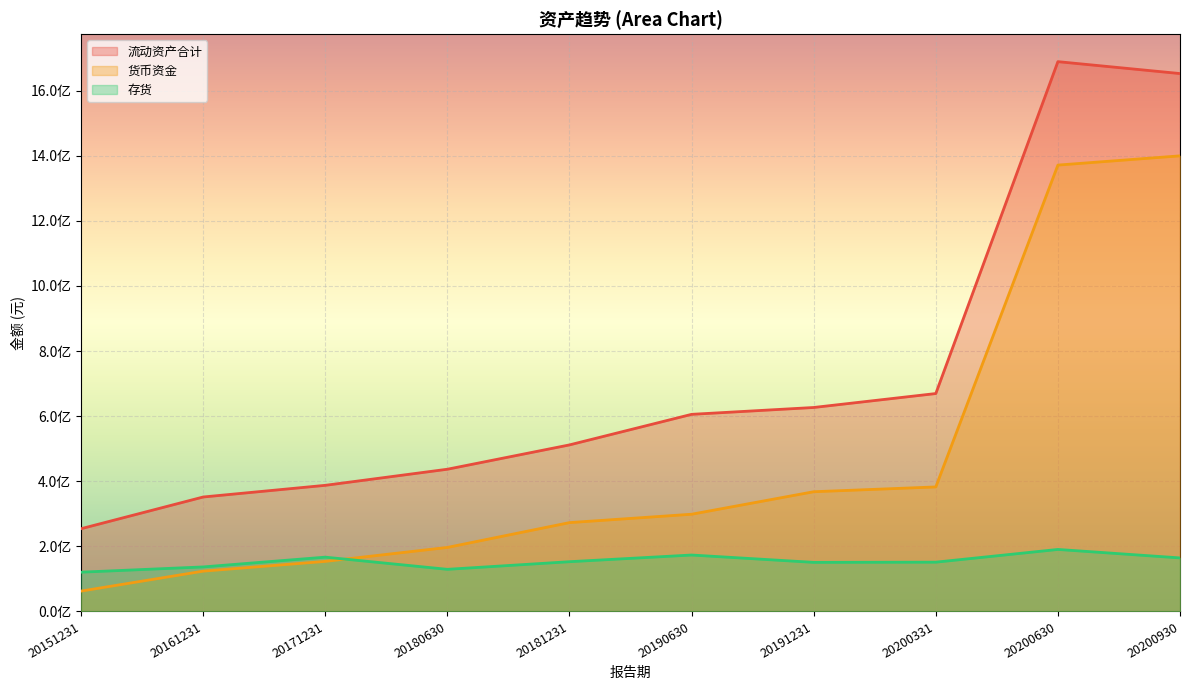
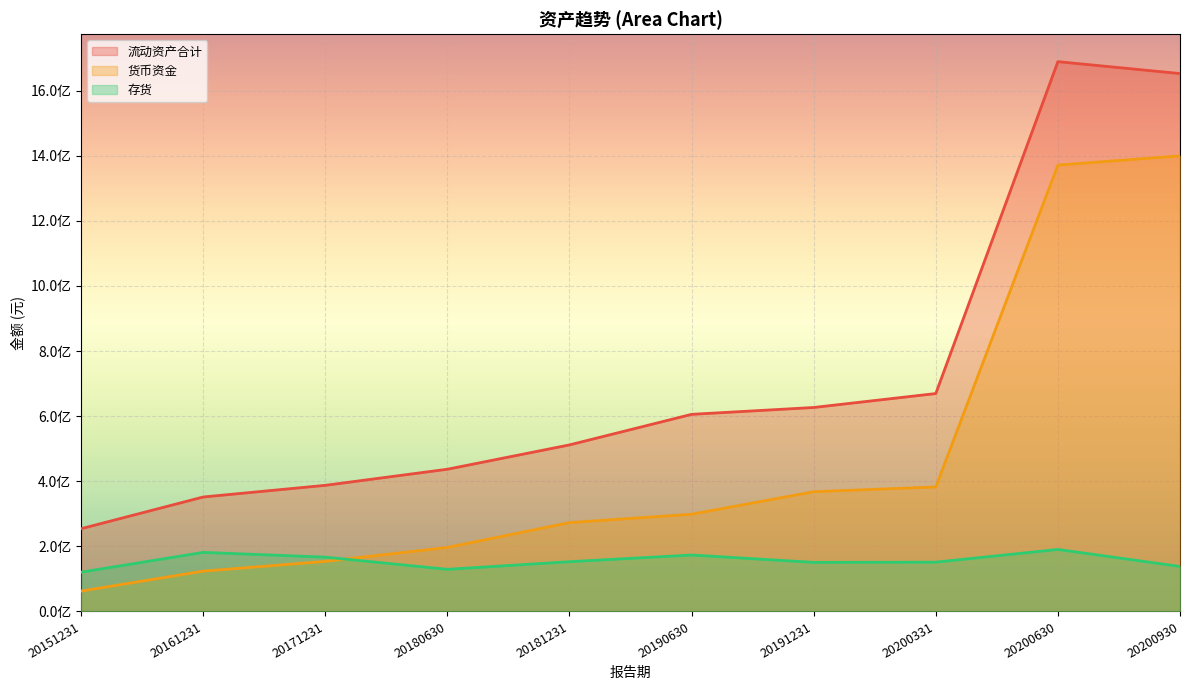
  {
    "存货": {
      "20151231": "1.2亿",
-     "20161231": "1.4亿",
+     "20161231": "1.8亿",
      "20171231": "1.7亿",
      "20180630": "1.3亿",
      "20181231": "1.5亿",
      "20190630": "1.7亿",
      "20191231": "1.5亿",
      "20200331": "1.5亿",
      "20200630": "1.9亿",
-     "20200930": "1.6亿"
+     "20200930": "1.4亿"
    }
  }
